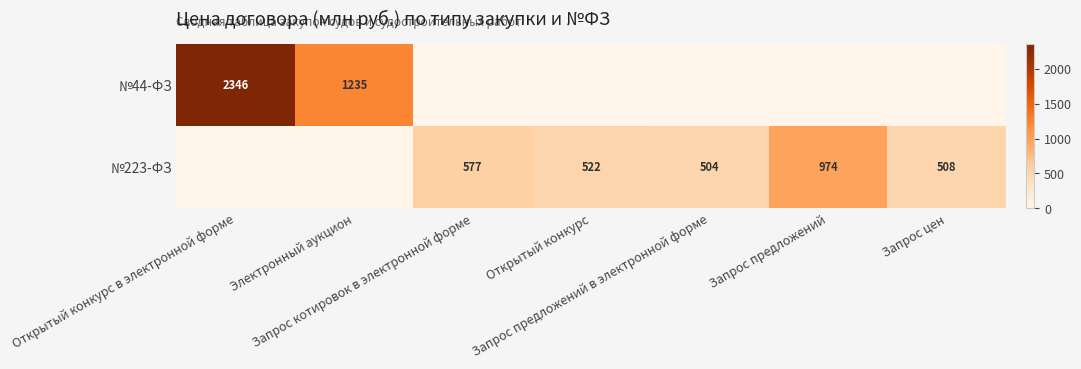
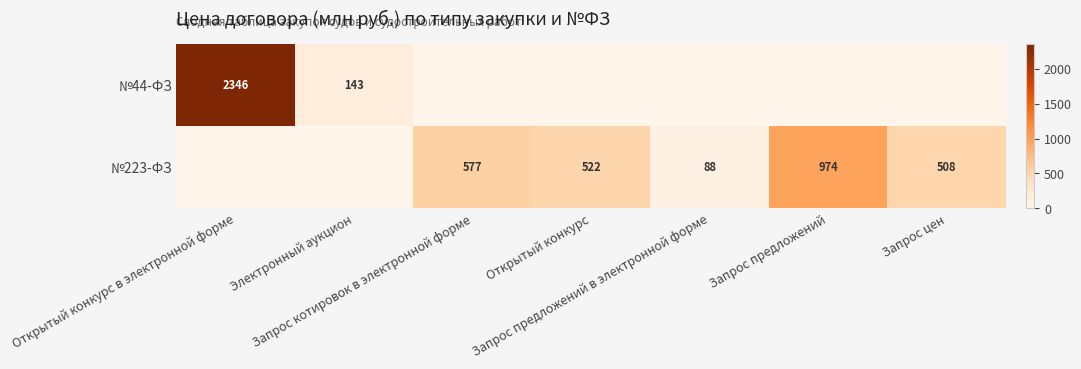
  {
    "№44-ФЗ": {
      "Открытый конкурс в электронной форме": 2346,
-     "Электронный аукцион": 1235
+     "Электронный аукцион": 143
    },
    "№223-ФЗ": {
      "Запрос котировок в электронной форме": 577,
      "Открытый конкурс": 522,
-     "Запрос предложений в электронной форме": 504,
+     "Запрос предложений в электронной форме": 88,
      "Запрос предложений": 974,
      "Запрос цен": 508
    }
  }
